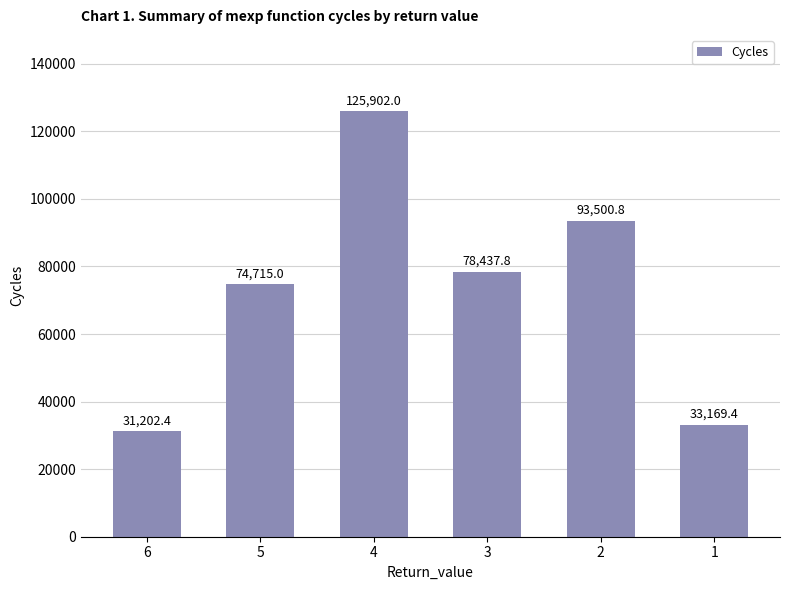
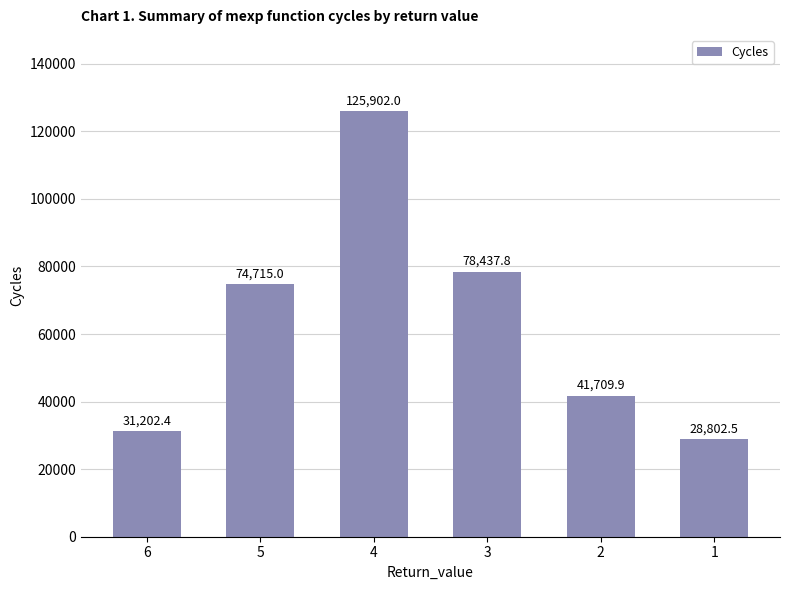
  {
    "6": "31,202.4",
    "5": "74,715.0",
    "4": "125,902.0",
    "3": "78,437.8",
-   "2": "93,500.8",
-   "1": "33,169.4"
+   "2": "41,709.9",
+   "1": "28,802.5"
  }
